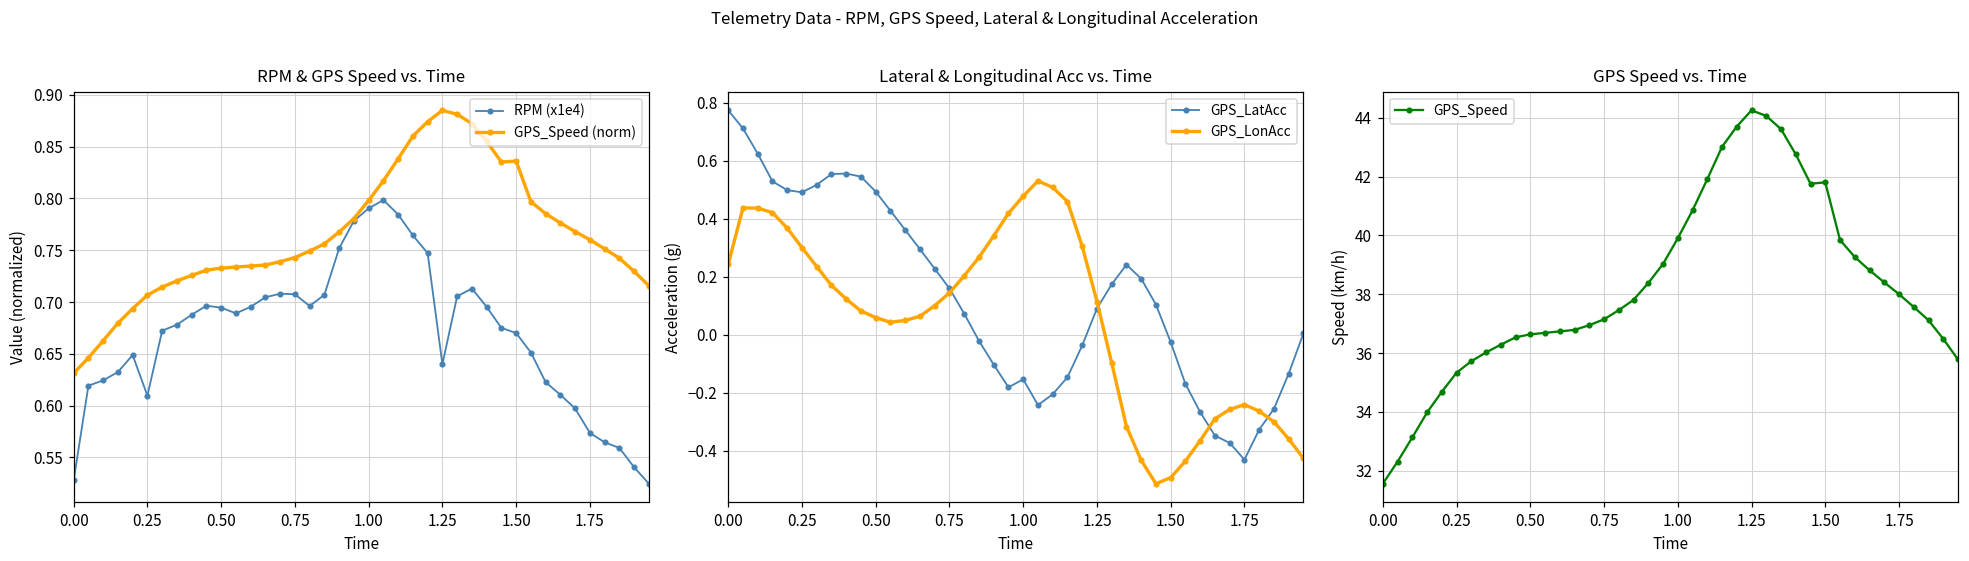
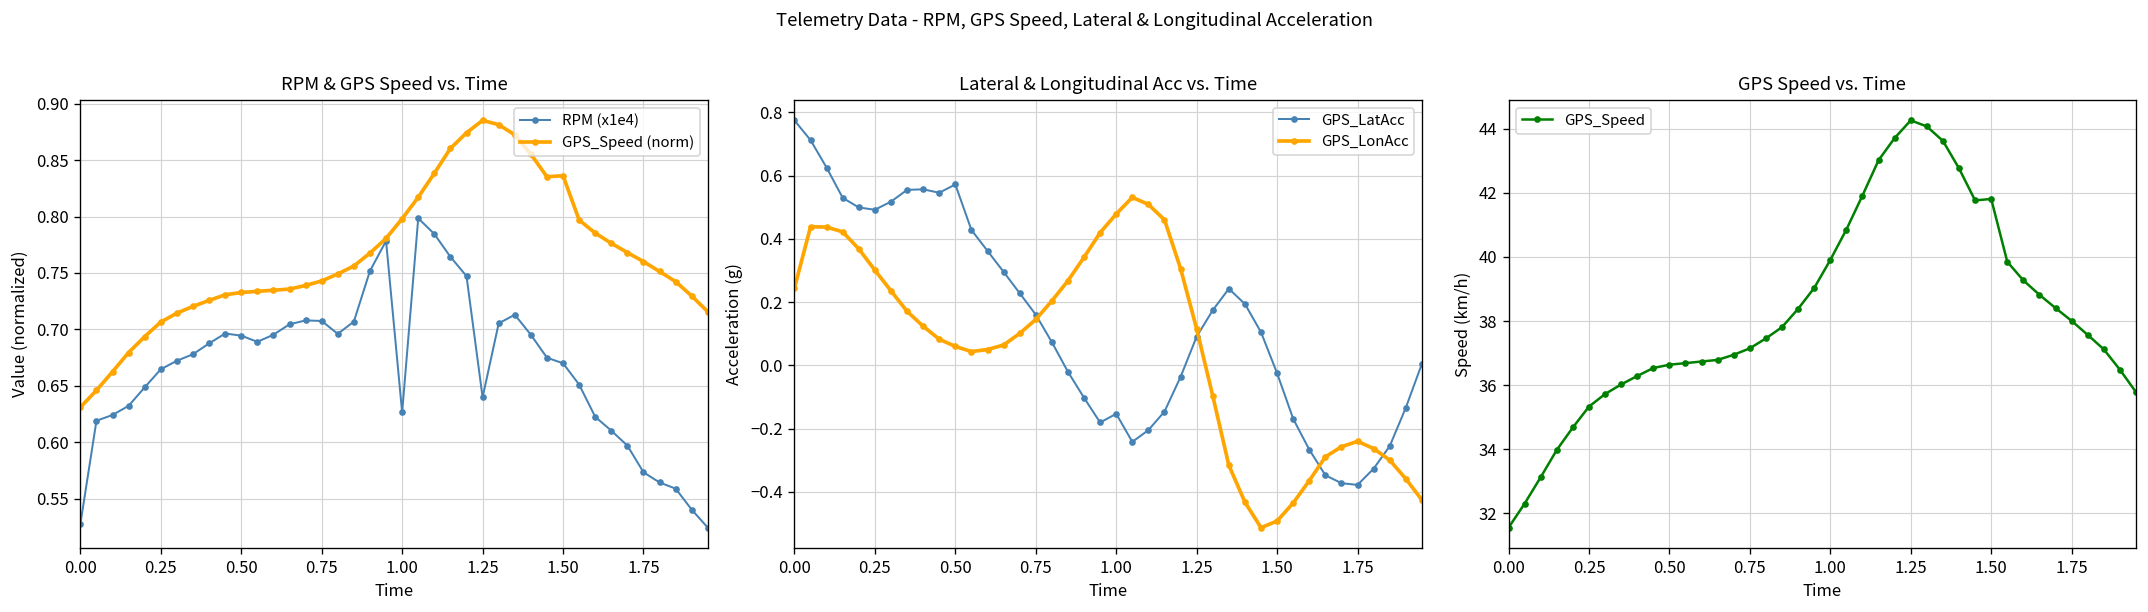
  {
    "RPM & GPS Speed vs. Time": {
      "RPM (x1e4)": {
        "0.00": 0.53,
-       "0.25": 0.61,
+       "0.25": 0.66,
        "0.50": 0.69,
        "0.75": 0.71,
-       "1.00": 0.79,
+       "1.00": 0.63,
        "1.25": 0.64,
        "1.50": 0.67,
        "1.75": 0.57
      },
      "GPS_Speed (norm)": {
        "0.00": 0.63,
        "0.25": 0.71,
        "0.50": 0.73,
        "0.75": 0.74,
        "1.00": 0.80,
        "1.25": 0.89,
        "1.50": 0.84,
        "1.75": 0.76
      }
    },
    "Lateral & Longitudinal Acc vs. Time": {
      "GPS_LatAcc": {
        "0.00": 0.77,
        "0.25": 0.49,
-       "0.50": 0.49,
+       "0.50": 0.57,
        "0.75": 0.16,
        "1.00": -0.15,
        "1.25": 0.09,
        "1.50": -0.03,
-       "1.75": -0.43
+       "1.75": -0.38
      },
      "GPS_LonAcc": {
        "0.00": 0.24,
        "0.25": 0.30,
        "0.50": 0.06,
        "0.75": 0.15,
        "1.00": 0.48,
        "1.25": 0.12,
        "1.50": -0.49,
        "1.75": -0.24
      }
    },
    "GPS Speed vs. Time": {
      "0.00": 31.6,
      "0.25": 35.3,
      "0.50": 36.6,
      "0.75": 37.1,
      "1.00": 39.9,
      "1.25": 44.3,
      "1.50": 41.8,
      "1.75": 38.0
    }
  }
